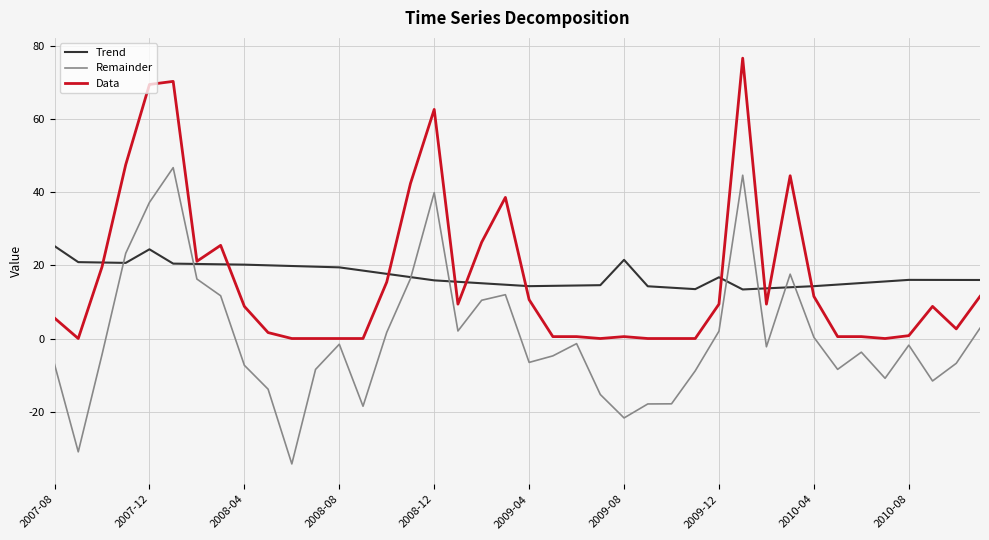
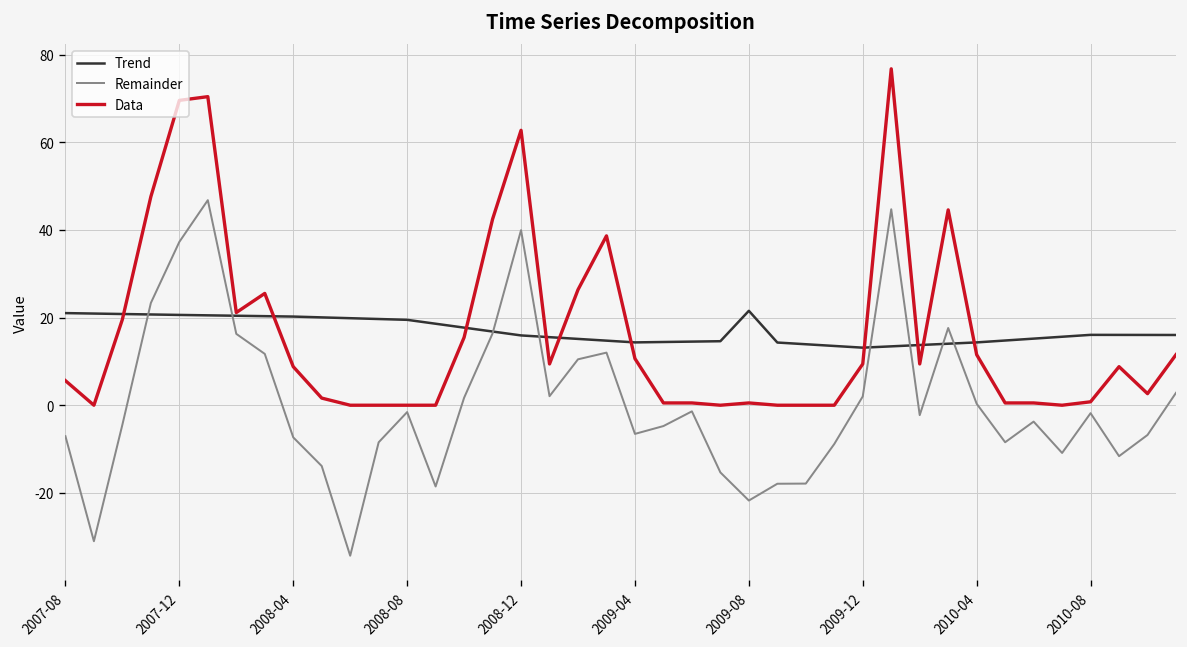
  {
    "Trend": {
-     "2007-08": 25,
-     "2007-12": 24,
+     "2007-08": 21,
+     "2007-12": 21,
      "2008-04": 20,
      "2008-08": 19,
      "2008-12": 16,
      "2009-04": 14,
      "2009-08": 22,
-     "2009-12": 17,
+     "2009-12": 13,
      "2010-04": 14,
      "2010-08": 16
    },
    "Remainder": {
      "2007-08": -7,
      "2007-12": 37,
      "2008-04": -7,
      "2008-08": -2,
      "2008-12": 40,
      "2009-04": -7,
      "2009-08": -22,
      "2009-12": 2,
      "2010-04": 0,
      "2010-08": -2
    },
    "Data": {
      "2007-08": 6,
      "2008-04": 9,
      "2008-08": 0,
      "2008-12": 63,
      "2009-04": 11,
      "2009-08": 1,
      "2009-12": 9,
      "2010-04": 12,
      "2010-08": 1
    }
  }
